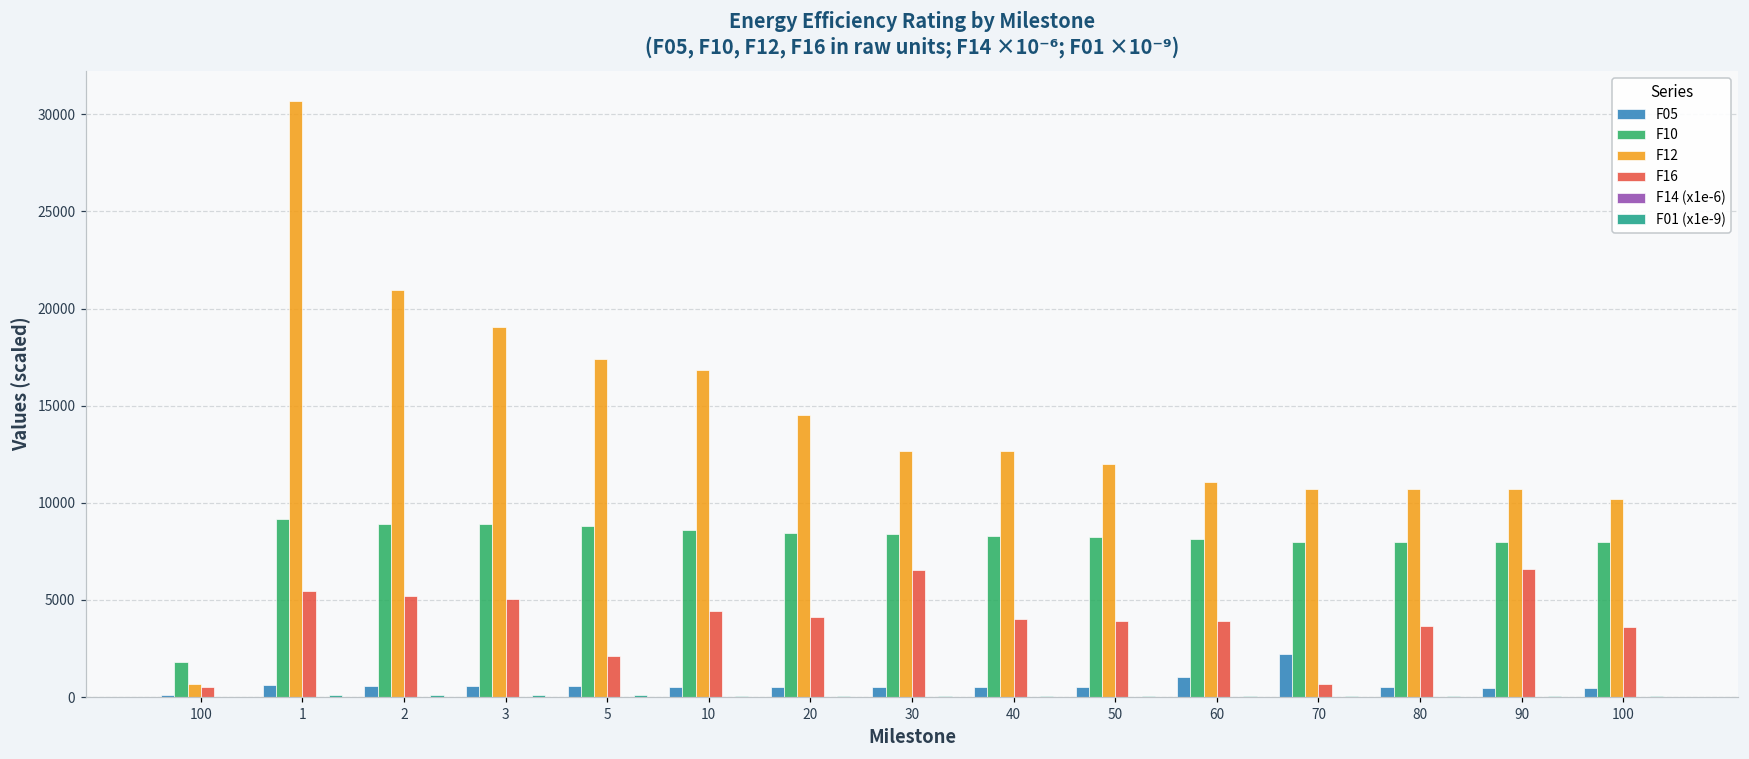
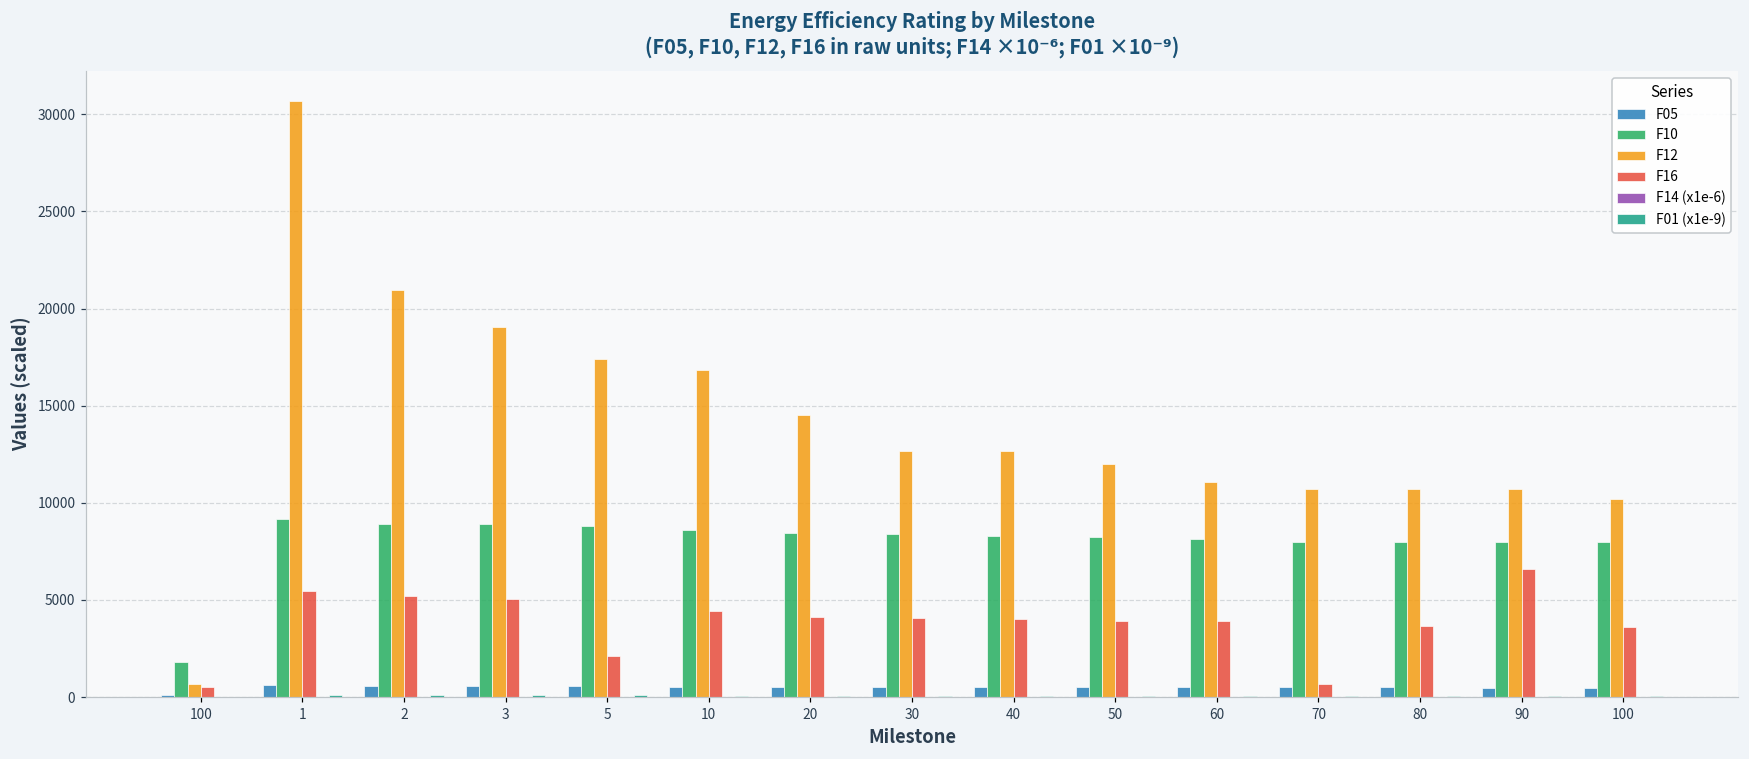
  {
    "F05": {
      "1": 600,
      "2": 600,
      "3": 600,
      "5": 600,
      "10": 500,
      "20": 500,
      "30": 500,
      "40": 500,
      "50": 500,
-     "60": 1100,
-     "70": 2200,
+     "60": 500,
+     "70": 500,
      "80": 500,
      "90": 500
    },
    "F12": {
      "1": 30700,
      "2": 21000,
      "3": 19000,
      "5": 17400,
      "10": 16900,
      "20": 14500,
      "30": 12700,
      "40": 12700,
      "50": 12000,
      "60": 11100,
      "70": 10700,
      "80": 10700,
      "90": 10700
    },
    "F16": {
      "1": 5500,
      "2": 5200,
      "3": 5000,
      "5": 2100,
      "10": 4400,
      "20": 4100,
-     "30": 6600,
+     "30": 4000,
      "40": 4000,
      "50": 3900,
      "60": 3900,
      "70": 700,
      "80": 3700,
      "90": 6600
    }
  }
